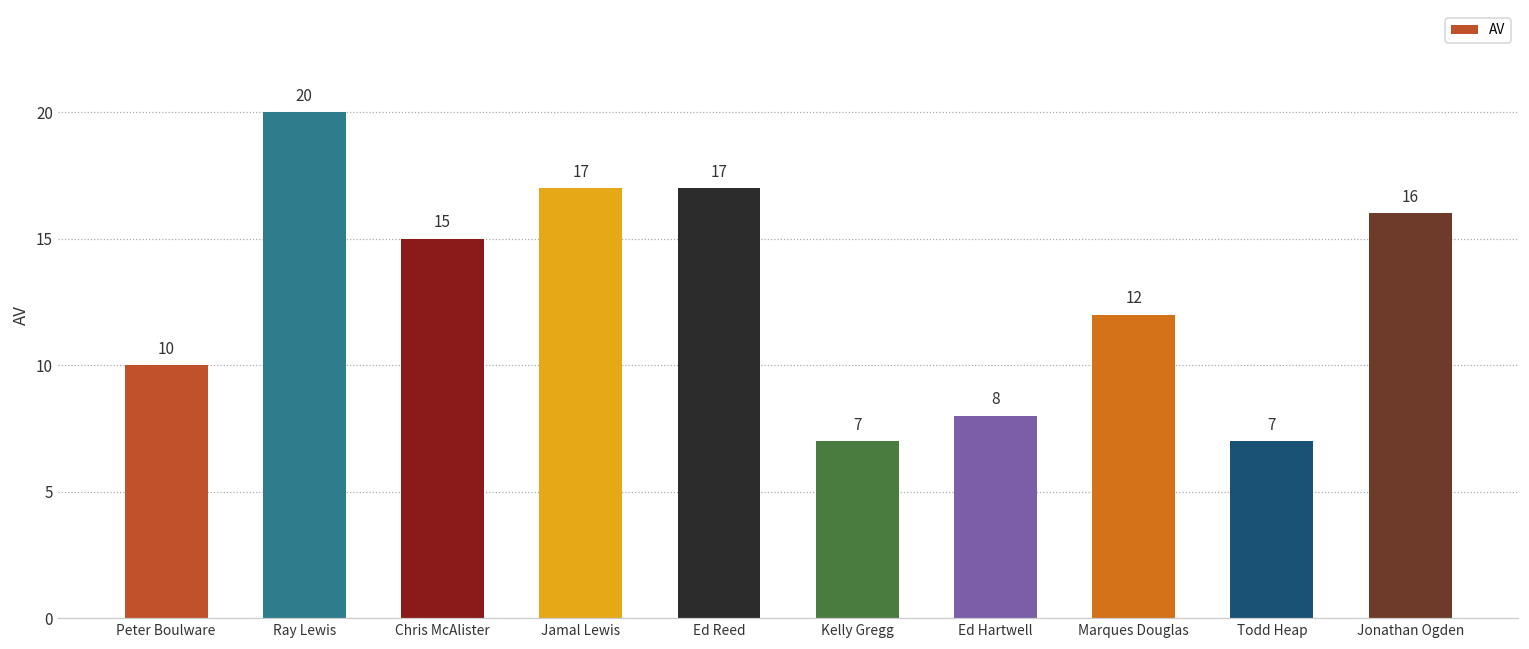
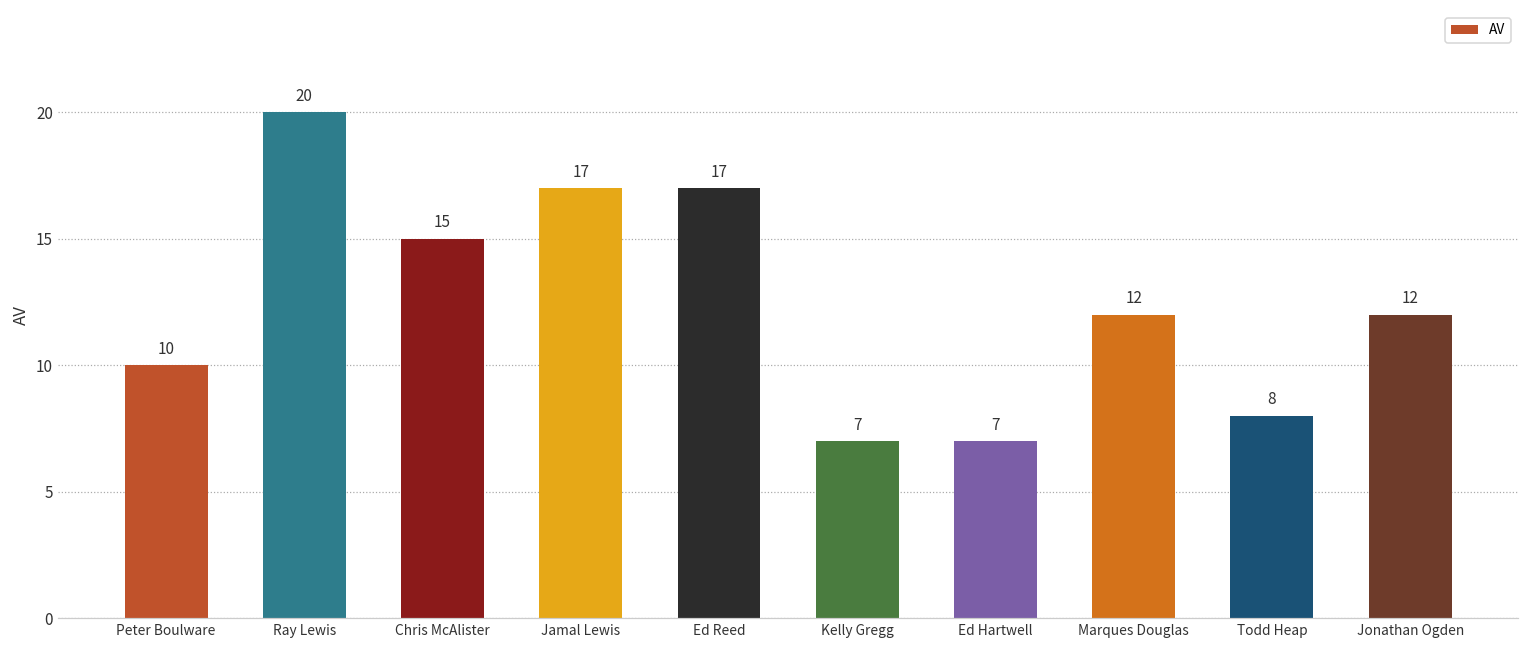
  {
    "Peter Boulware": 10,
    "Ray Lewis": 20,
    "Chris McAlister": 15,
    "Jamal Lewis": 17,
    "Ed Reed": 17,
    "Kelly Gregg": 7,
-   "Ed Hartwell": 8,
+   "Ed Hartwell": 7,
    "Marques Douglas": 12,
-   "Todd Heap": 7,
-   "Jonathan Ogden": 16
+   "Todd Heap": 8,
+   "Jonathan Ogden": 12
  }
